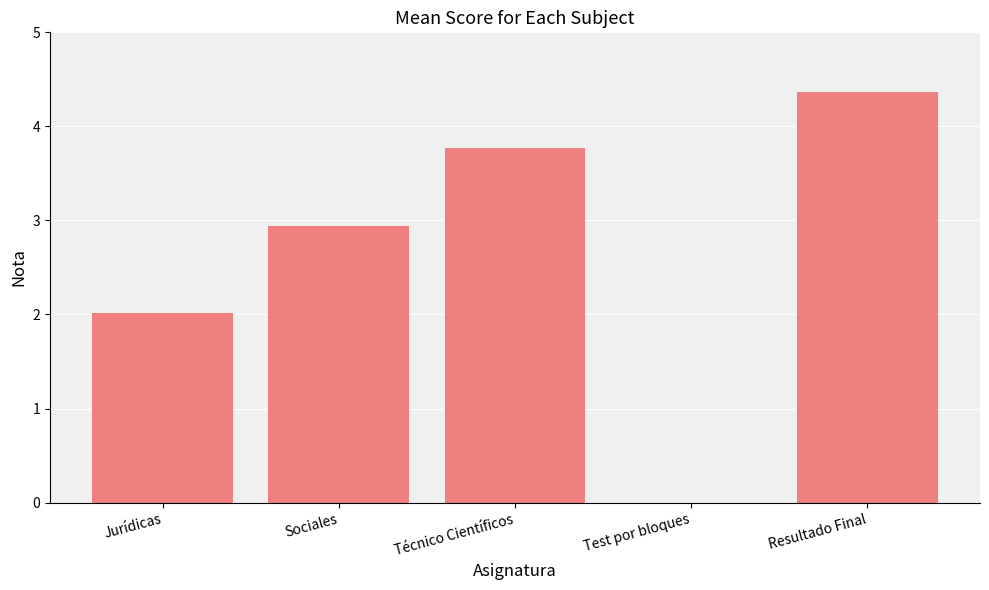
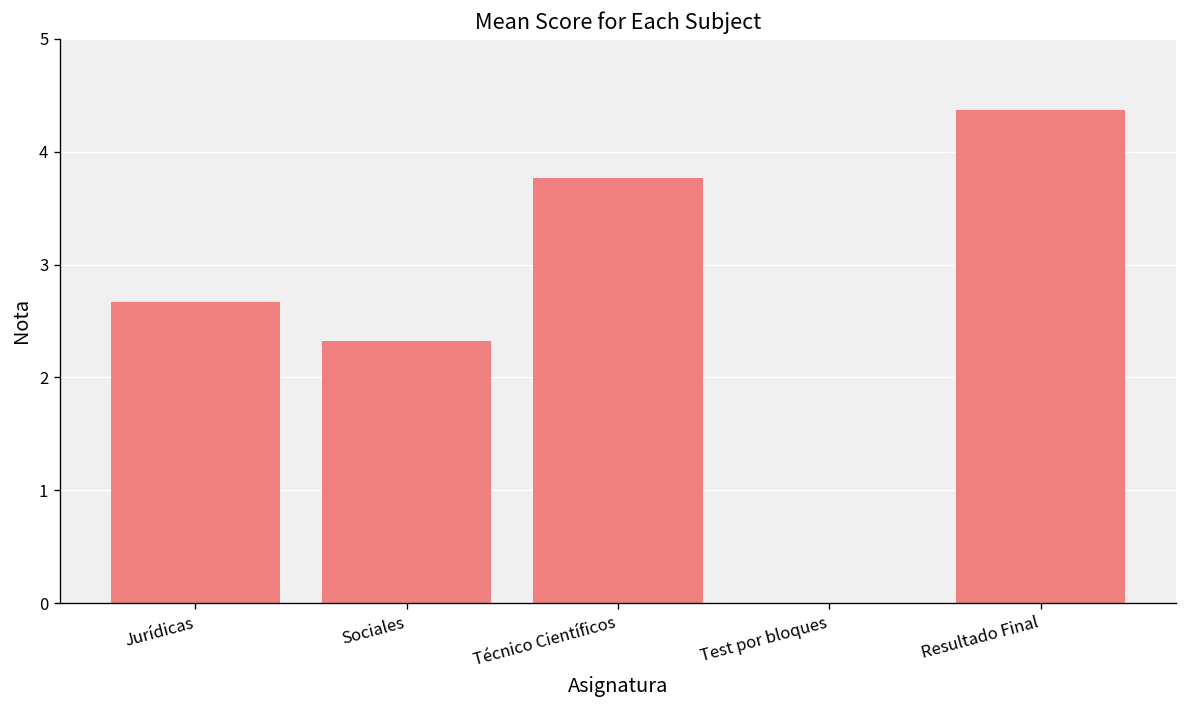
  {
-   "Jurídicas": 2.0,
-   "Sociales": 2.9,
+   "Jurídicas": 2.7,
+   "Sociales": 2.3,
    "Técnico Científicos": 3.8,
    "Test por bloques": 0.0,
    "Resultado Final": 4.4
  }
